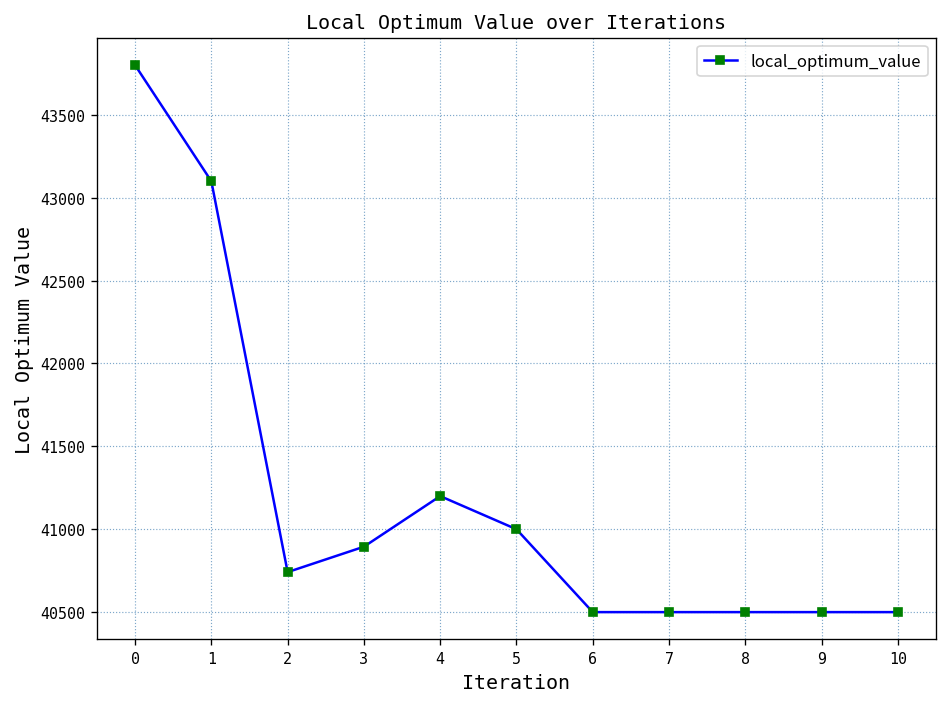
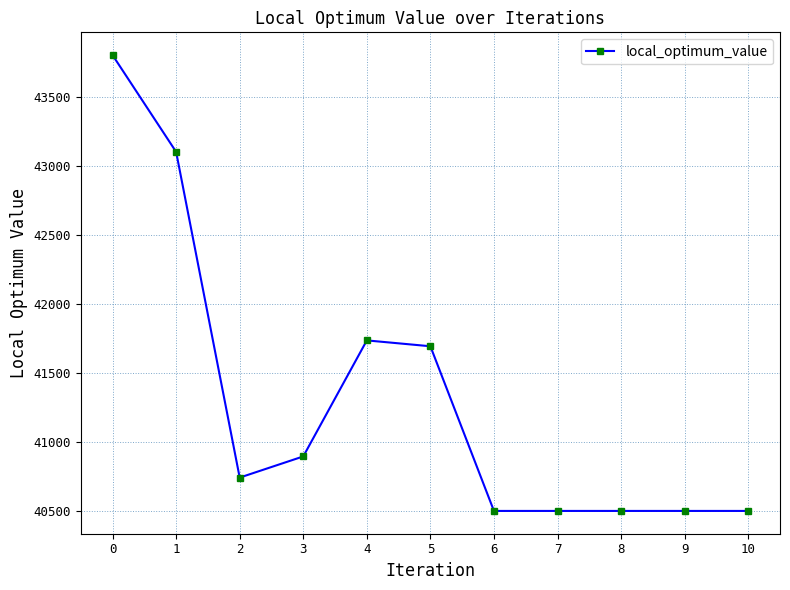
  {
    "0": 43800,
    "1": 43100,
    "2": 40740,
    "3": 40890,
-   "4": 41200,
-   "5": 41000,
+   "4": 41730,
+   "5": 41690,
    "6": 40500,
    "7": 40500,
    "8": 40500,
    "9": 40500,
    "10": 40500
  }
